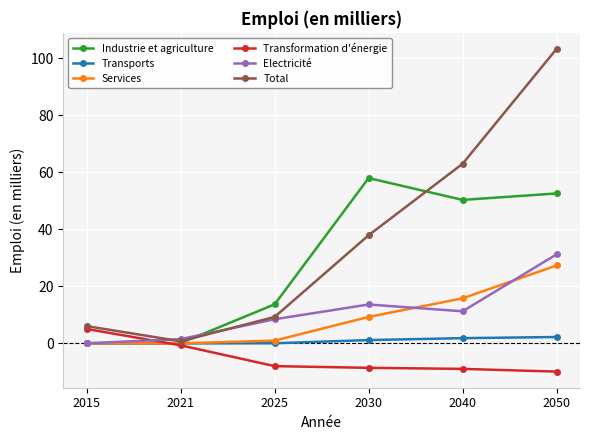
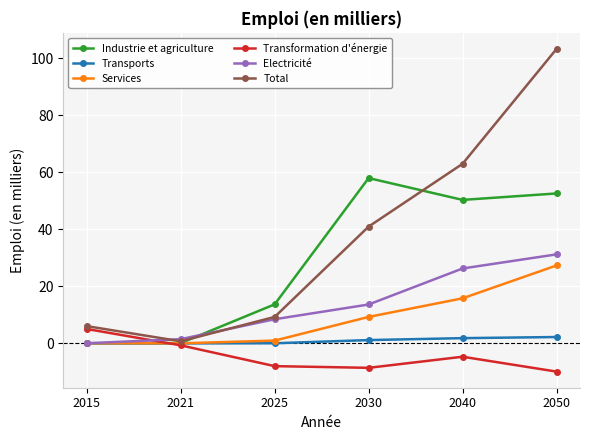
  {
    "Industrie et agriculture": {
      "2025": 14,
      "2030": 58,
      "2040": 50,
      "2050": 53
    },
    "Transports": {
      "2025": 0,
      "2030": 1,
      "2040": 2,
      "2050": 2
    },
    "Services": {
      "2025": 1,
      "2030": 9,
      "2040": 16,
      "2050": 27
    },
    "Transformation d'énergie": {
      "2015": 5,
      "2025": -8,
      "2030": -9,
-     "2040": -9,
+     "2040": -5,
      "2050": -10
    },
    "Electricité": {
      "2030": 14,
-     "2040": 11,
+     "2040": 26,
      "2050": 31
    },
    "Total": {
      "2015": 6,
-     "2030": 38,
+     "2030": 41,
      "2040": 63,
      "2050": 103
    }
  }
